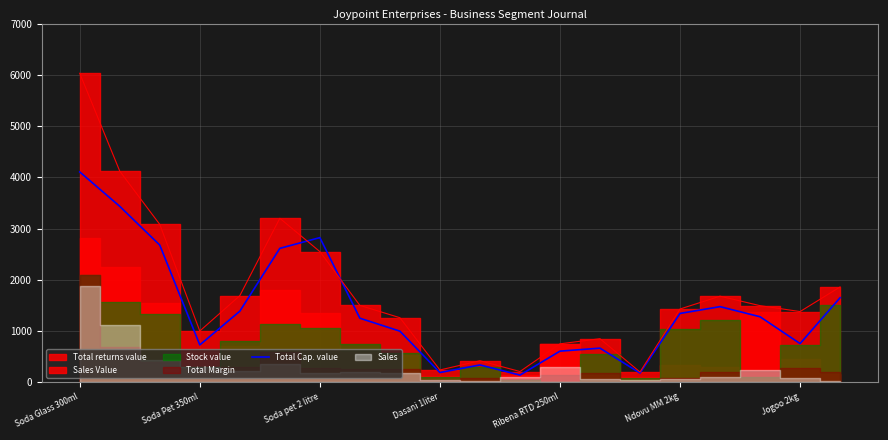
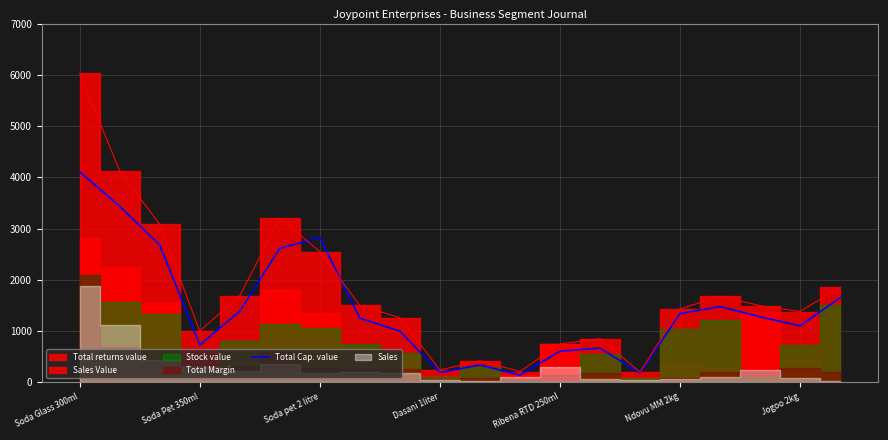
  {
    "Total Cap. value": {
      "Soda Glass 300ml": 4100,
      "Soda Pet 350ml": 700,
      "Soda pet 2 litre": 2800,
      "Ribena RTD 250ml": 600,
      "Ndovu MM 2kg": 1300,
-     "Jogoo 2kg": 800
+     "Jogoo 2kg": 1100
    }
  }
